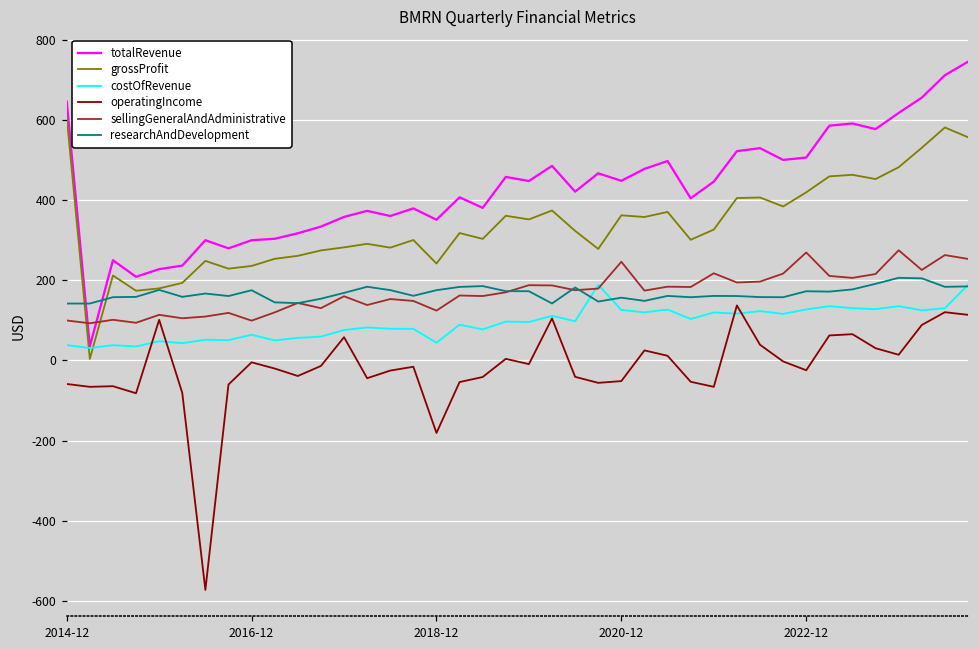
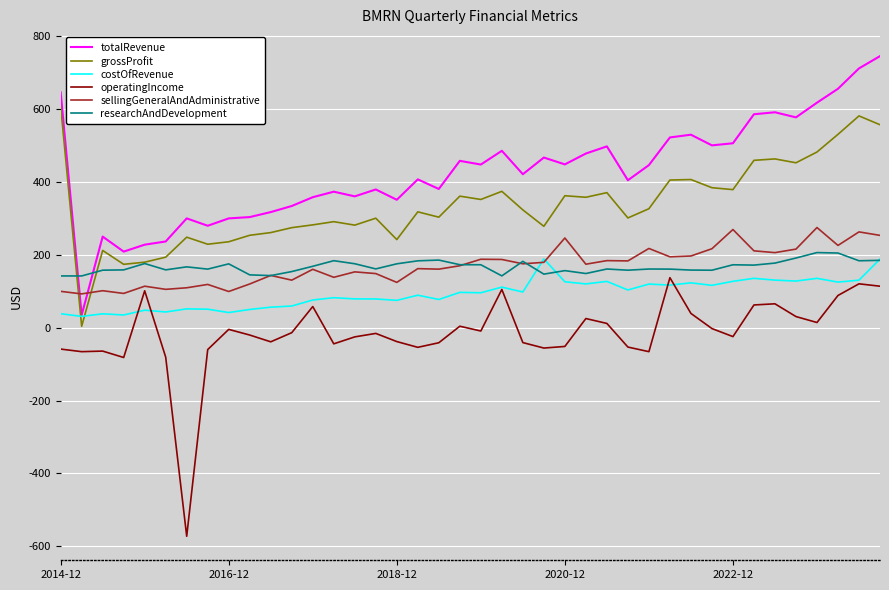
  {
    "totalRevenue": {
      "2014-12": 650,
      "2016-12": 300,
      "2018-12": 350,
      "2020-12": 450,
      "2022-12": 510
    },
    "grossProfit": {
      "2014-12": 610,
      "2016-12": 240,
      "2018-12": 240,
      "2020-12": 360,
-     "2022-12": 420
+     "2022-12": 380
    },
    "costOfRevenue": {
      "2014-12": 40,
-     "2016-12": 60,
-     "2018-12": 40,
+     "2016-12": 40,
+     "2018-12": 80,
      "2020-12": 130,
      "2022-12": 130
    },
    "operatingIncome": {
      "2014-12": -60,
      "2016-12": 0,
-     "2018-12": -180,
+     "2018-12": -40,
      "2020-12": -50,
      "2022-12": -20
    },
    "sellingGeneralAndAdministrative": {
      "2014-12": 100,
      "2016-12": 100,
      "2018-12": 120,
      "2020-12": 250,
      "2022-12": 270
    },
    "researchAndDevelopment": {
      "2014-12": 140,
      "2016-12": 180,
      "2018-12": 180,
      "2020-12": 160,
      "2022-12": 170
    }
  }
